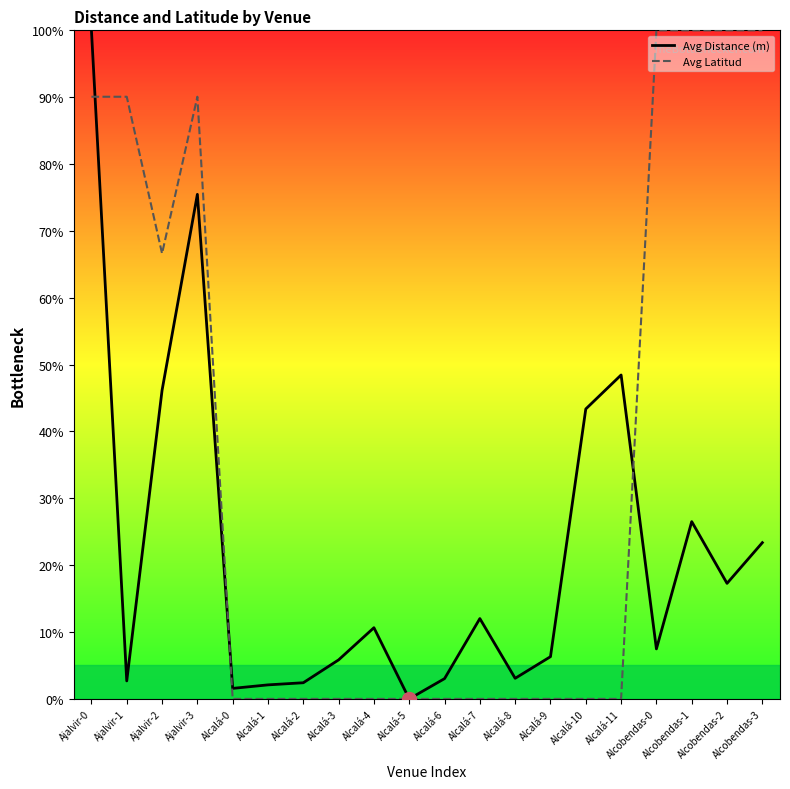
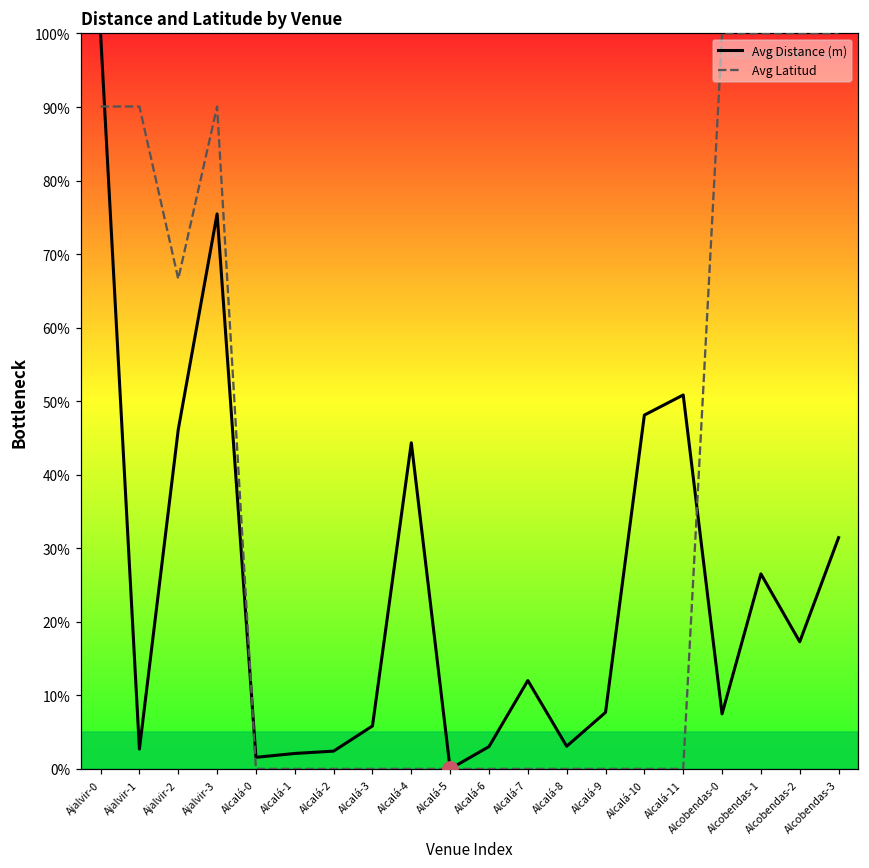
  {
    "Avg Distance (m)": {
      "Ajalvir-0": "100%",
      "Ajalvir-2": "46%",
      "Ajalvir-3": "75%",
      "Alcalá-3": "6%",
-     "Alcalá-4": "11%",
+     "Alcalá-4": "44%",
      "Alcalá-7": "12%",
-     "Alcalá-9": "6%",
-     "Alcalá-10": "43%",
-     "Alcalá-11": "48%",
+     "Alcalá-9": "8%",
+     "Alcalá-10": "48%",
+     "Alcalá-11": "51%",
      "Alcobendas-0": "7%",
      "Alcobendas-1": "27%",
      "Alcobendas-2": "17%",
-     "Alcobendas-3": "23%"
+     "Alcobendas-3": "31%"
    },
    "Avg Latitud": {
      "Ajalvir-0": "90%",
      "Ajalvir-1": "90%",
      "Ajalvir-2": "67%",
      "Ajalvir-3": "90%",
      "Alcobendas-0": "100%",
      "Alcobendas-1": "100%",
      "Alcobendas-2": "100%",
      "Alcobendas-3": "100%"
    }
  }
